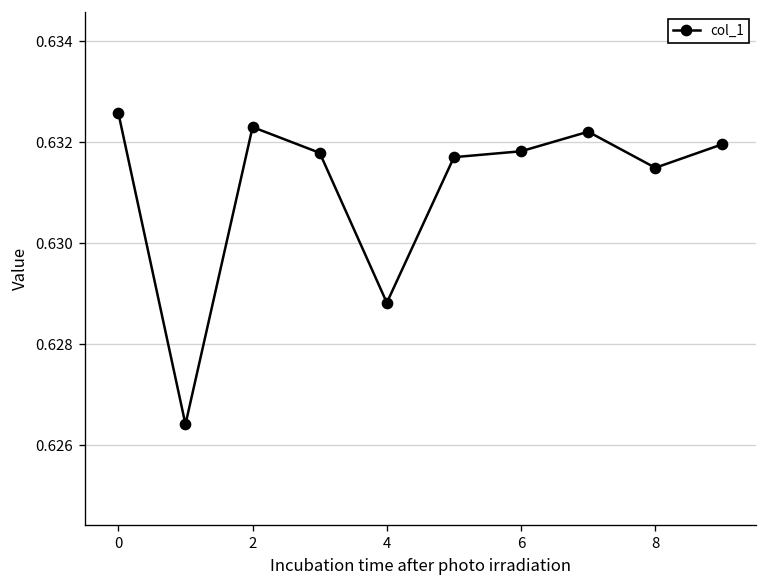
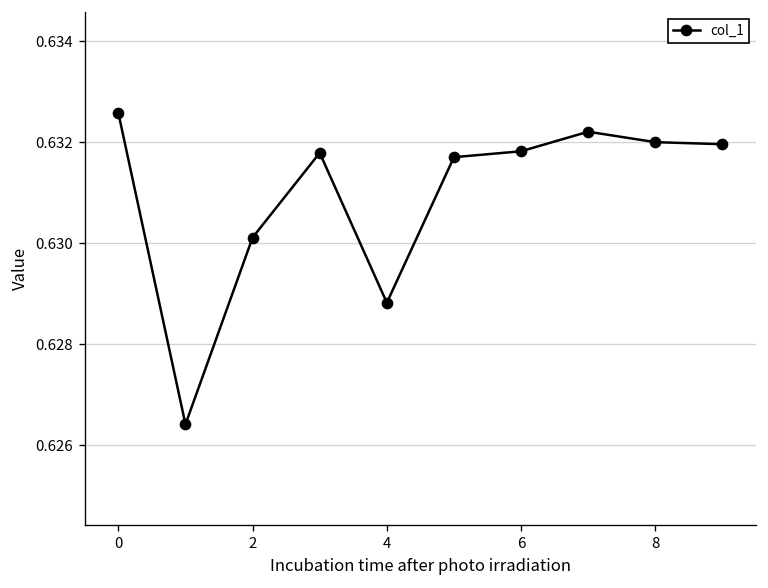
  {
    "0": 0.6326,
-   "2": 0.6323,
+   "2": 0.6301,
    "4": 0.6288,
    "6": 0.6318,
-   "8": 0.6315
+   "8": 0.6320
  }
